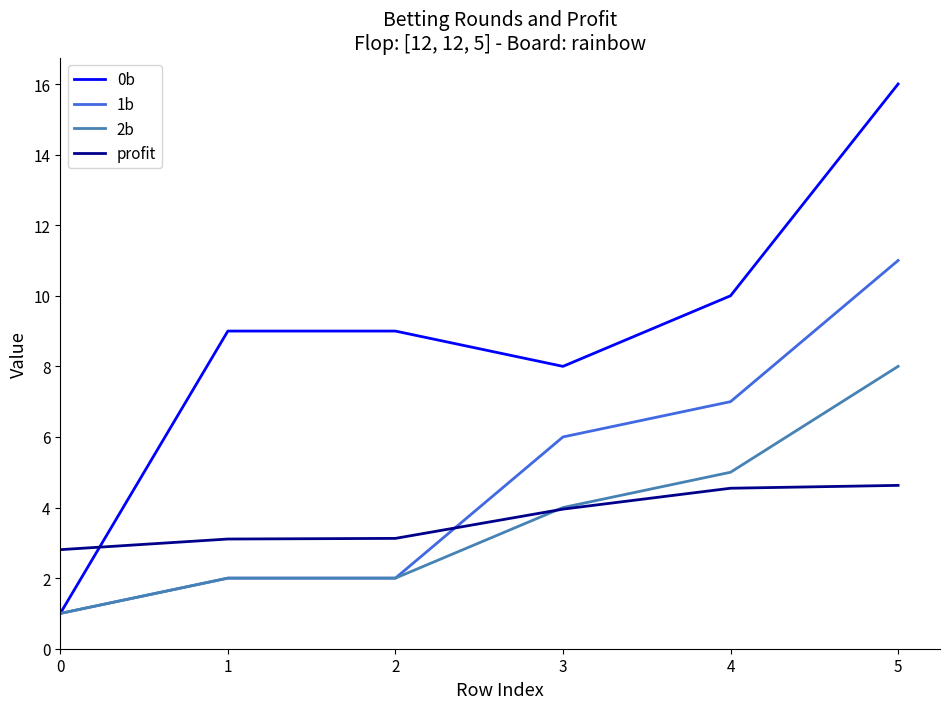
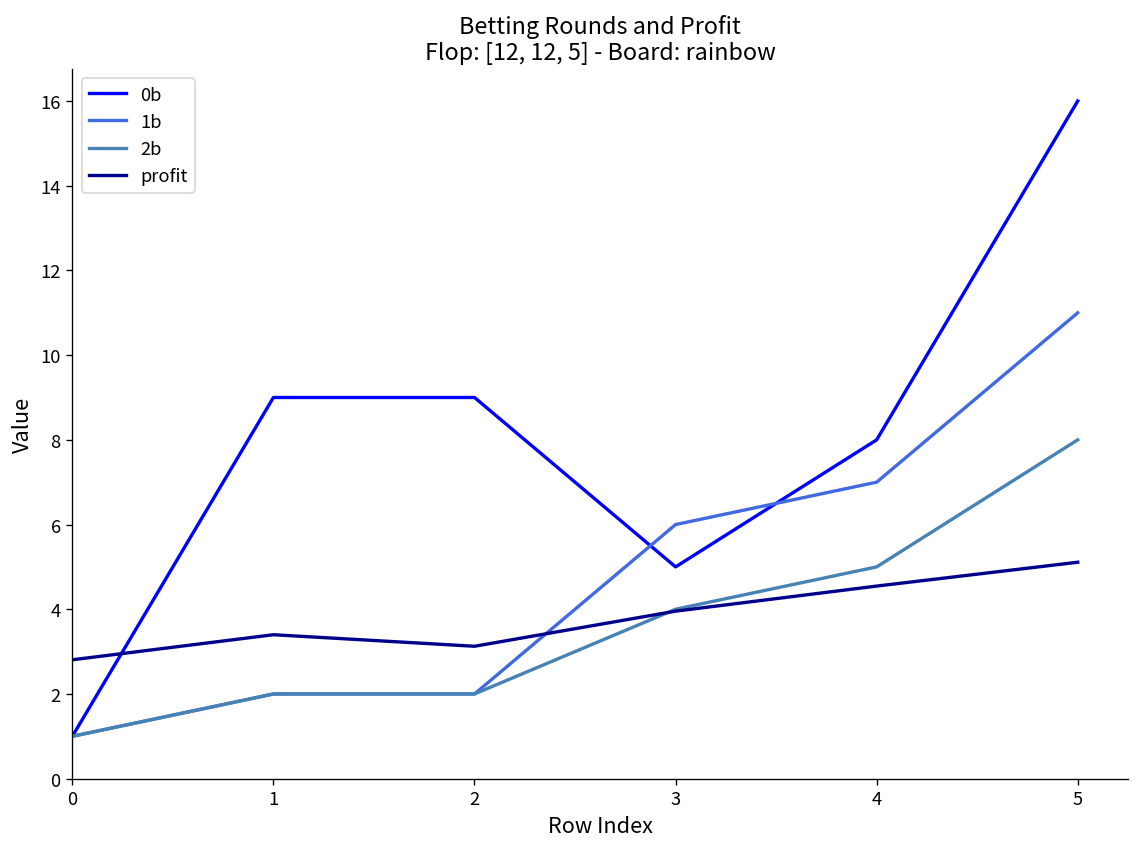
  {
    "0b": {
      "1": 9,
      "2": 9,
-     "3": 8,
-     "4": 10,
+     "3": 5,
+     "4": 8,
      "5": 16
    },
    "profit": {
      "0": 2.8,
-     "1": 3.1,
+     "1": 3.4,
      "2": 3.1,
      "4": 4.5,
-     "5": 4.6
+     "5": 5.1
    }
  }
